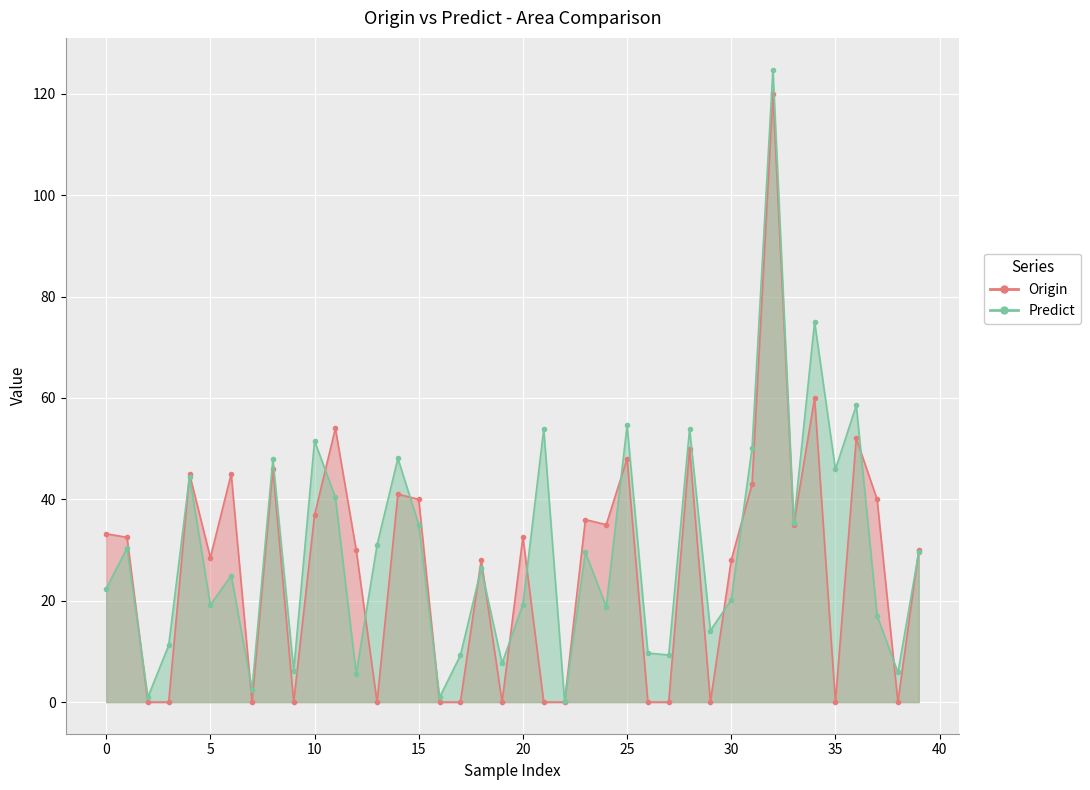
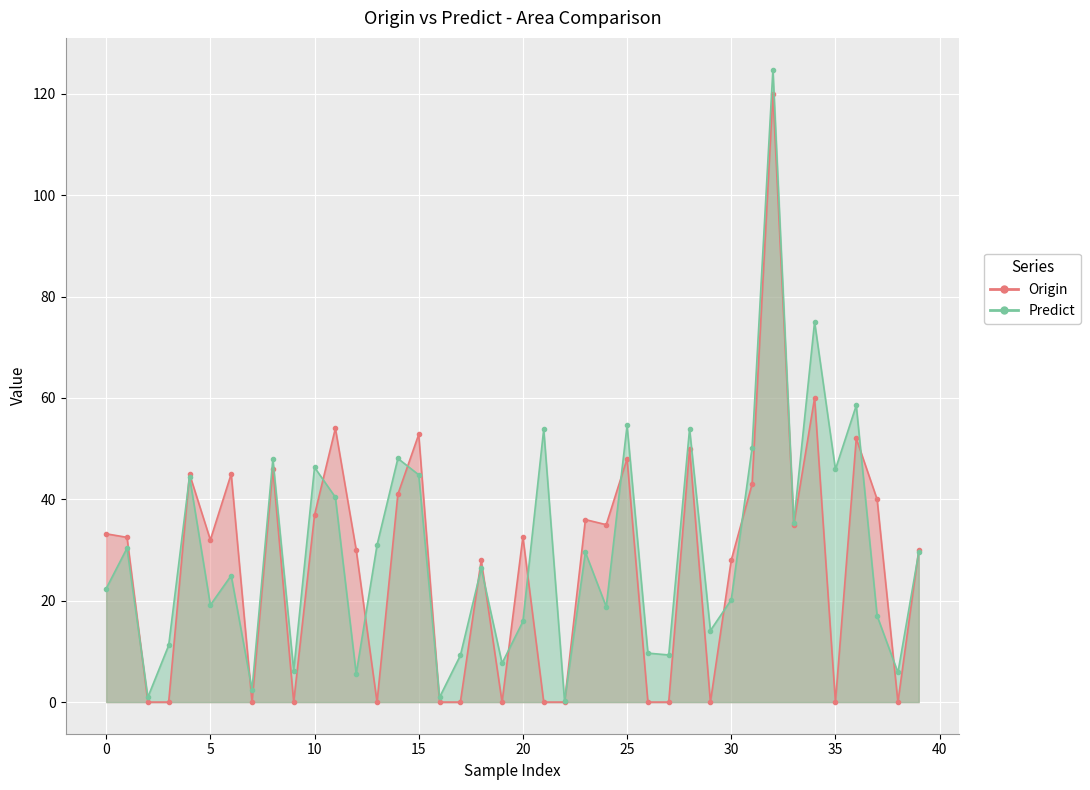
  {
    "Origin": {
      "0": 33,
-     "5": 29,
+     "5": 32,
      "10": 37,
-     "15": 40,
+     "15": 53,
      "20": 33,
      "25": 48,
      "30": 28,
      "35": 0
    },
    "Predict": {
      "0": 22,
      "5": 19,
-     "10": 52,
-     "15": 35,
-     "20": 19,
+     "10": 46,
+     "15": 45,
+     "20": 16,
      "25": 55,
      "30": 20,
      "35": 46
    }
  }
